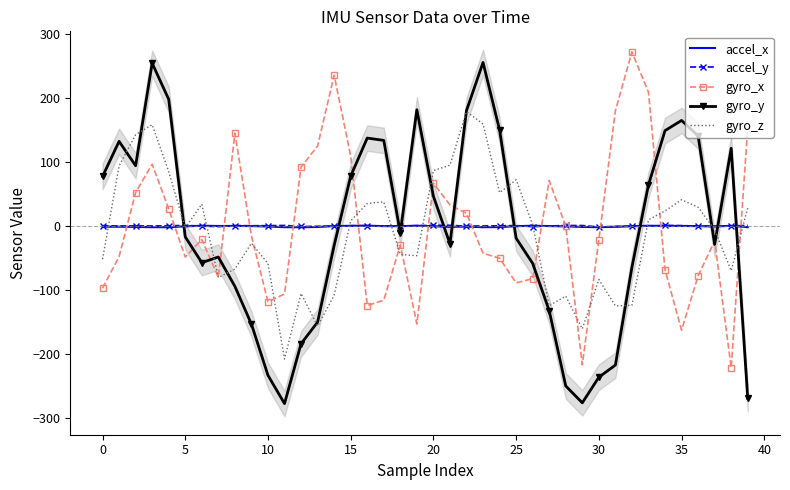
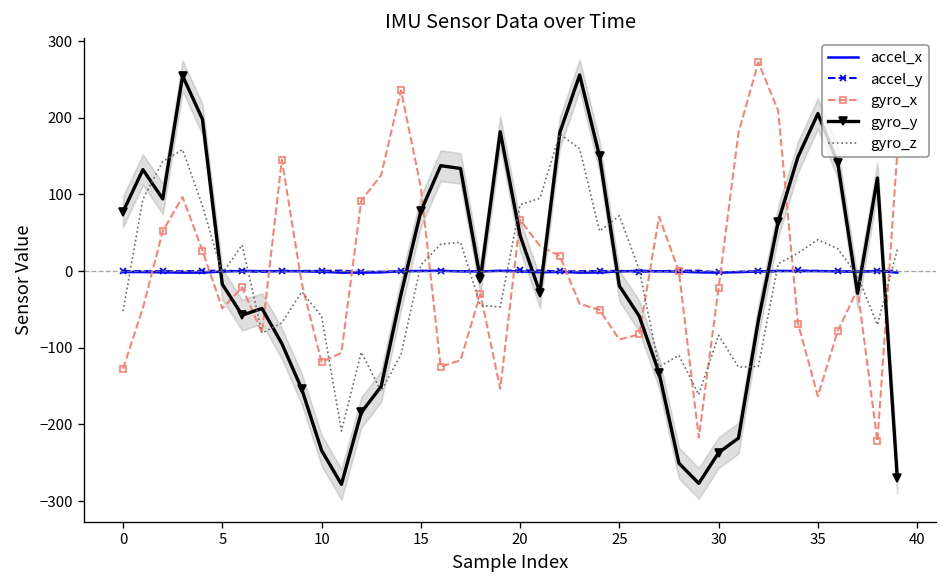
  {
    "gyro_x": {
-     "0": -100,
+     "0": -130,
      "5": -50,
      "10": -120,
      "15": 110,
      "25": -90,
      "30": -20,
      "35": -160
    },
    "gyro_y": {
      "0": 80,
      "5": -20,
      "10": -230,
      "15": 80,
      "20": 50,
      "25": -20,
      "30": -240,
-     "35": 170
+     "35": 210
    }
  }
